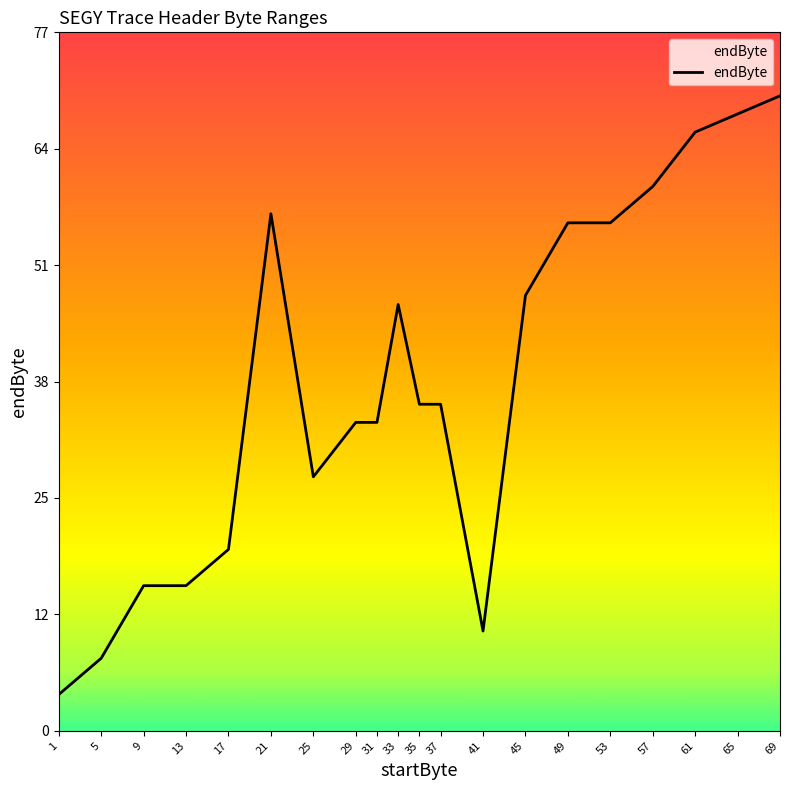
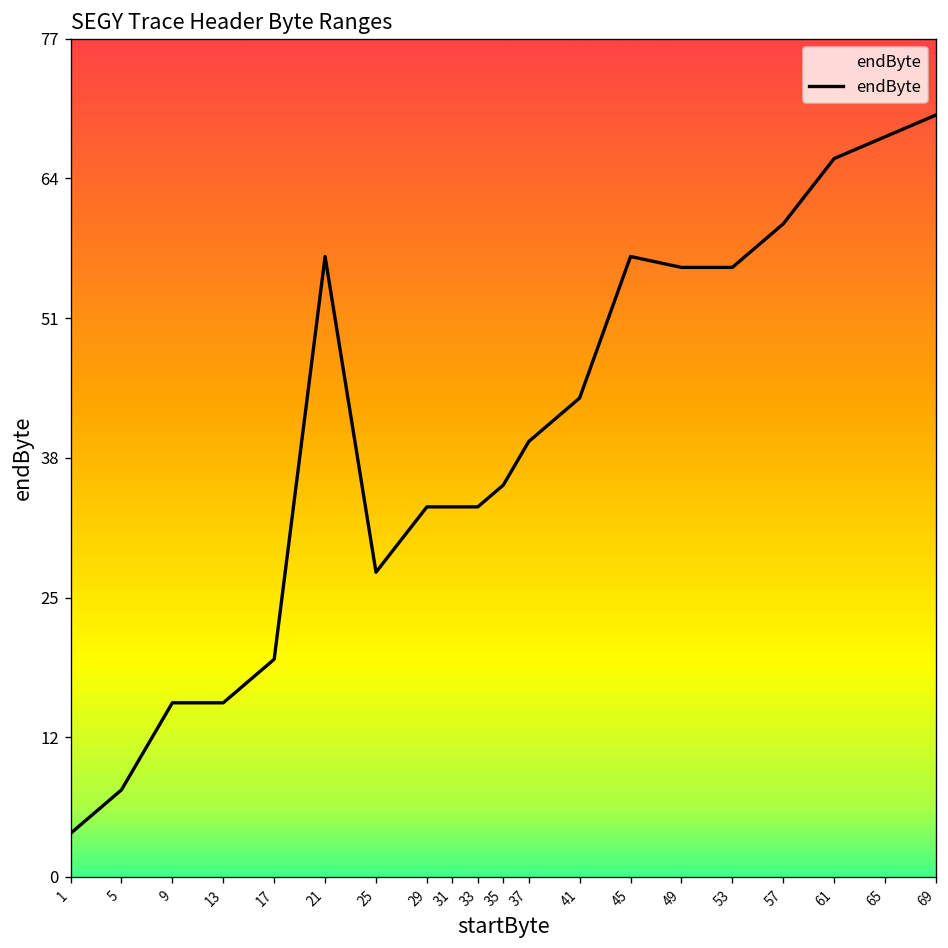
  {
    "1": 4,
    "5": 8,
    "9": 16,
    "13": 16,
    "17": 20,
    "21": 57,
    "25": 28,
    "29": 34,
    "31": 34,
-   "33": 47,
+   "33": 34,
    "35": 36,
-   "37": 36,
-   "41": 11,
-   "45": 48,
+   "37": 40,
+   "41": 44,
+   "45": 57,
    "49": 56,
    "53": 56,
    "57": 60,
    "61": 66,
    "65": 68,
    "69": 70
  }
